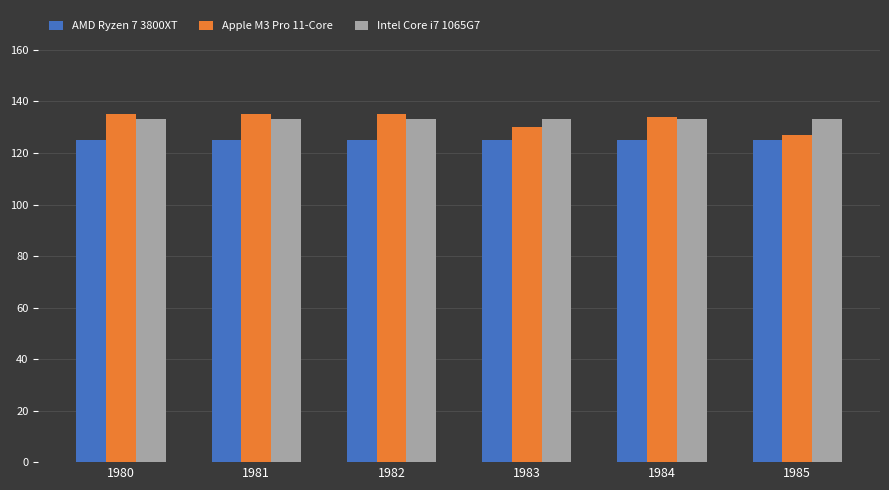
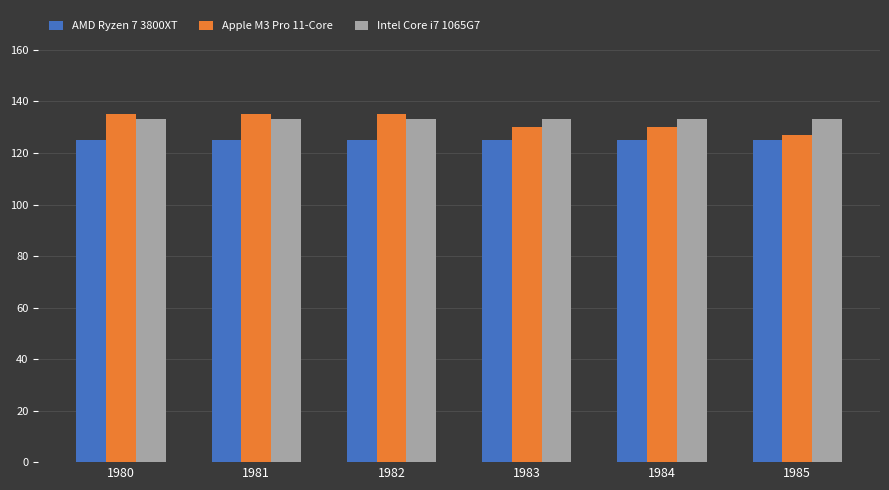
  {
    "AMD Ryzen 7 3800XT": {
      "1980": 125,
      "1981": 125,
      "1982": 125,
      "1983": 125,
      "1984": 125,
      "1985": 125
    },
    "Apple M3 Pro 11-Core": {
      "1980": 135,
      "1981": 135,
      "1982": 135,
      "1983": 130,
-     "1984": 134,
+     "1984": 130,
      "1985": 127
    },
    "Intel Core i7 1065G7": {
      "1980": 133,
      "1981": 133,
      "1982": 133,
      "1983": 133,
      "1984": 133,
      "1985": 133
    }
  }
